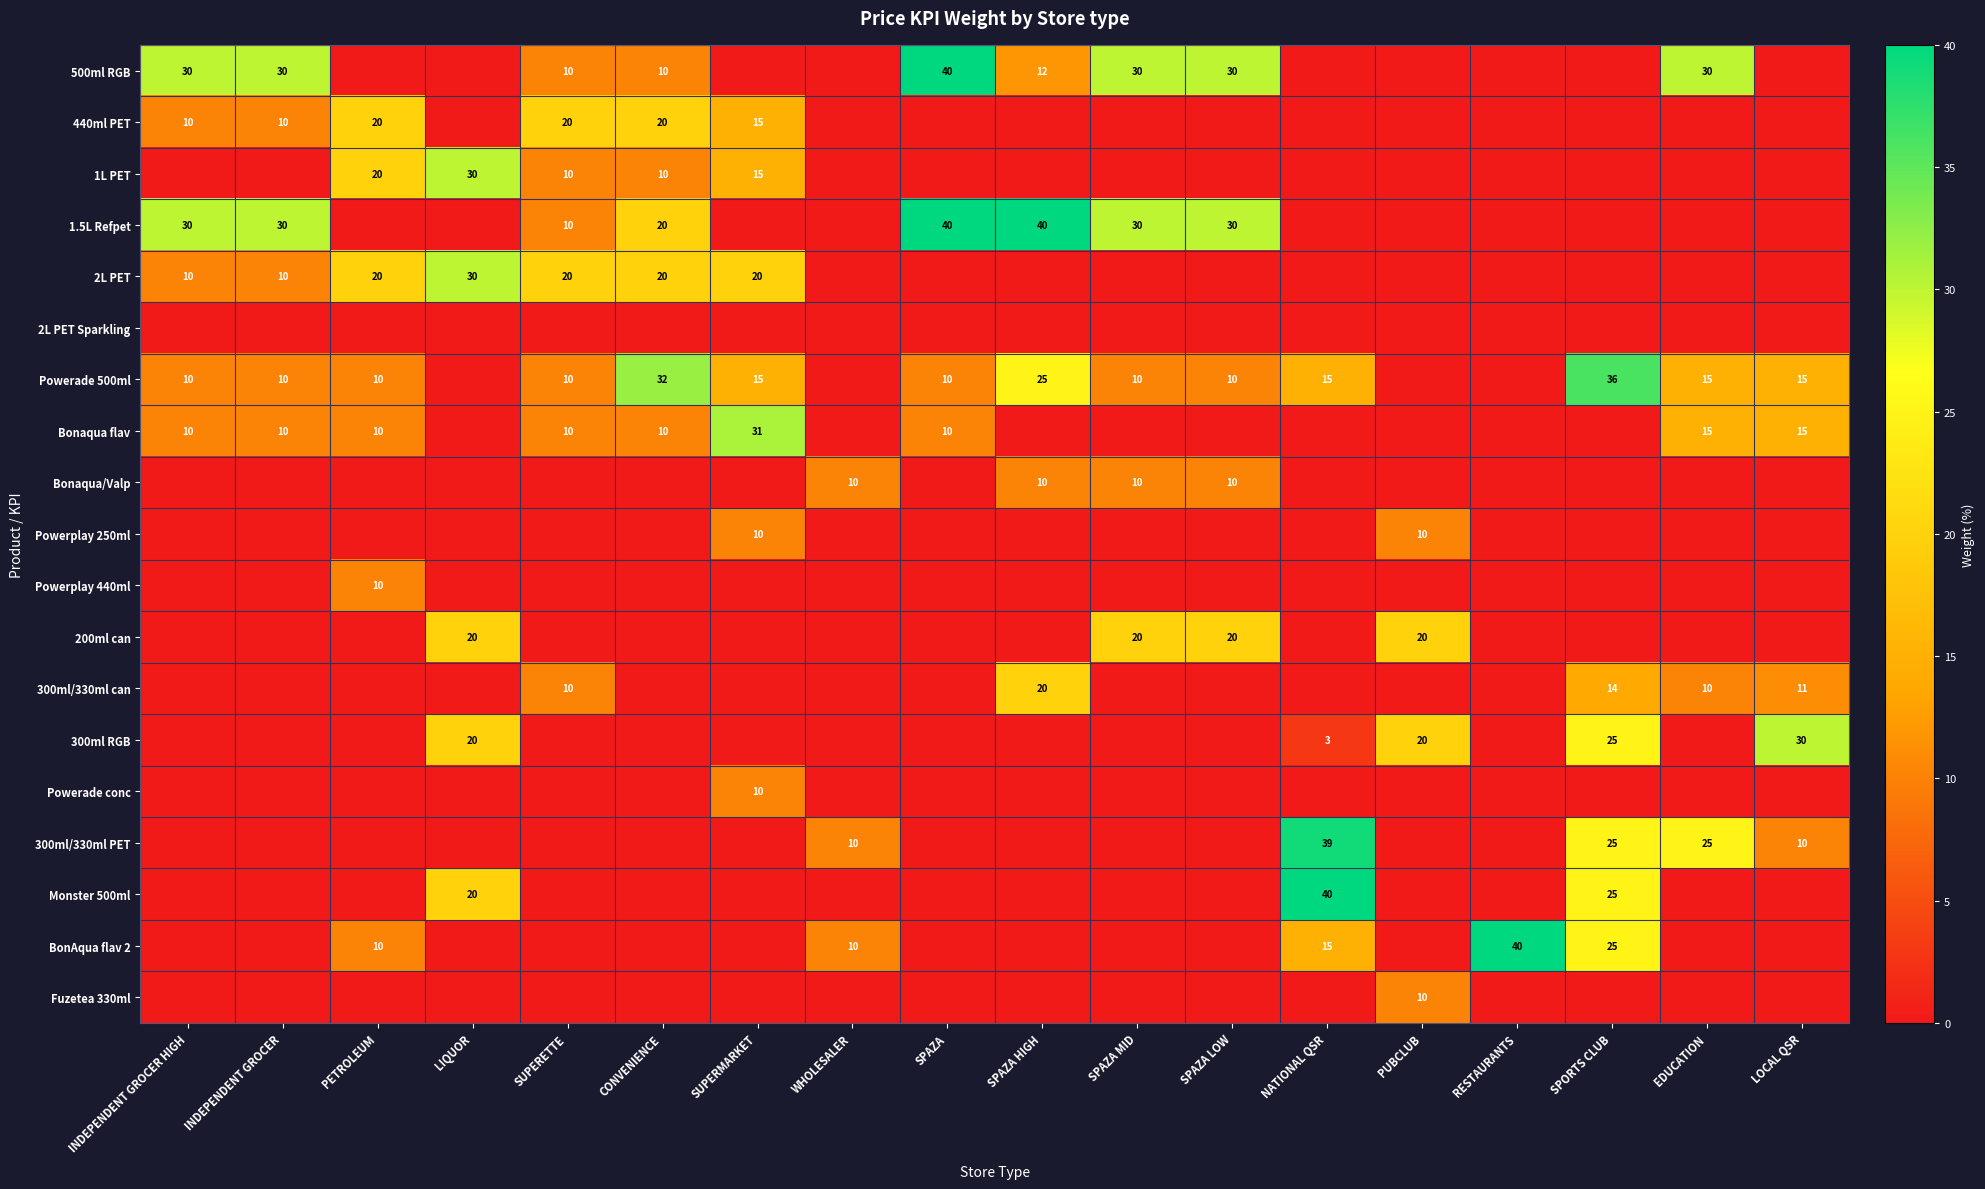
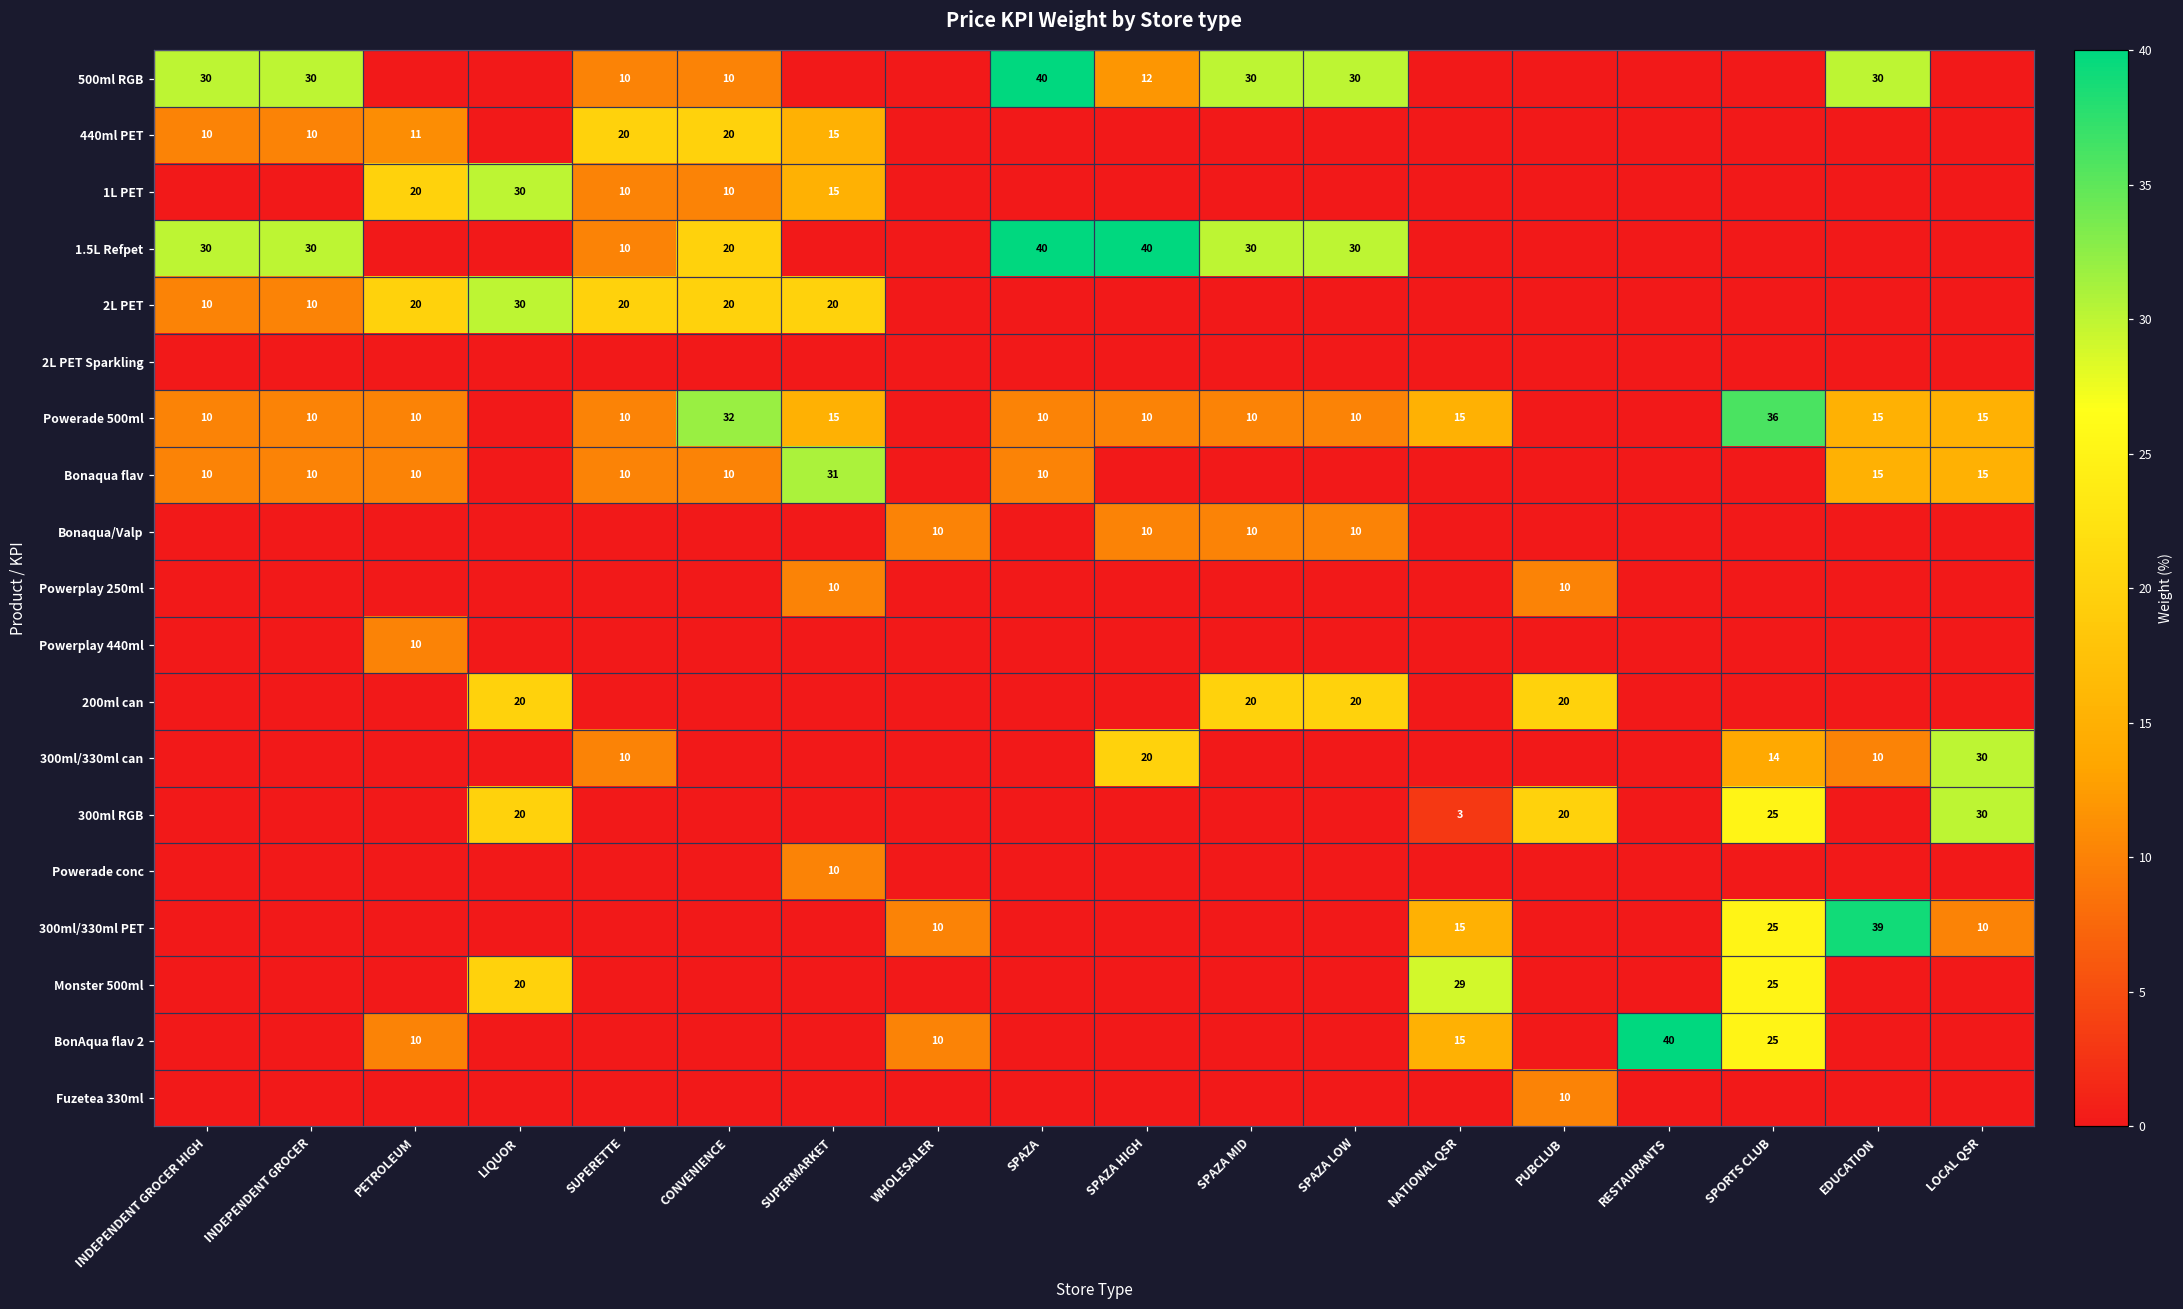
  {
    "500ml RGB": {
      "INDEPENDENT GROCER HIGH": 30,
      "INDEPENDENT GROCER": 30,
      "SUPERETTE": 10,
      "CONVENIENCE": 10,
      "SPAZA": 40,
      "SPAZA HIGH": 12,
      "SPAZA MID": 30,
      "SPAZA LOW": 30,
      "EDUCATION": 30
    },
    "440ml PET": {
      "INDEPENDENT GROCER HIGH": 10,
      "INDEPENDENT GROCER": 10,
-     "PETROLEUM": 20,
+     "PETROLEUM": 11,
      "SUPERETTE": 20,
      "CONVENIENCE": 20,
      "SUPERMARKET": 15
    },
    "1L PET": {
      "PETROLEUM": 20,
      "LIQUOR": 30,
      "SUPERETTE": 10,
      "CONVENIENCE": 10,
      "SUPERMARKET": 15
    },
    "1.5L Refpet": {
      "INDEPENDENT GROCER HIGH": 30,
      "INDEPENDENT GROCER": 30,
      "SUPERETTE": 10,
      "CONVENIENCE": 20,
      "SPAZA": 40,
      "SPAZA HIGH": 40,
      "SPAZA MID": 30,
      "SPAZA LOW": 30
    },
    "2L PET": {
      "INDEPENDENT GROCER HIGH": 10,
      "INDEPENDENT GROCER": 10,
      "PETROLEUM": 20,
      "LIQUOR": 30,
      "SUPERETTE": 20,
      "CONVENIENCE": 20,
      "SUPERMARKET": 20
    },
    "Powerade 500ml": {
      "INDEPENDENT GROCER HIGH": 10,
      "INDEPENDENT GROCER": 10,
      "PETROLEUM": 10,
      "SUPERETTE": 10,
      "CONVENIENCE": 32,
      "SUPERMARKET": 15,
      "SPAZA": 10,
-     "SPAZA HIGH": 25,
+     "SPAZA HIGH": 10,
      "SPAZA MID": 10,
      "SPAZA LOW": 10,
      "NATIONAL QSR": 15,
      "SPORTS CLUB": 36,
      "EDUCATION": 15,
      "LOCAL QSR": 15
    },
    "Bonaqua flav": {
      "INDEPENDENT GROCER HIGH": 10,
      "INDEPENDENT GROCER": 10,
      "PETROLEUM": 10,
      "SUPERETTE": 10,
      "CONVENIENCE": 10,
      "SUPERMARKET": 31,
      "SPAZA": 10,
      "EDUCATION": 15,
      "LOCAL QSR": 15
    },
    "Bonaqua/Valp": {
      "WHOLESALER": 10,
      "SPAZA HIGH": 10,
      "SPAZA MID": 10,
      "SPAZA LOW": 10
    },
    "Powerplay 250ml": {
      "SUPERMARKET": 10,
      "PUBCLUB": 10
    },
    "Powerplay 440ml": {
      "PETROLEUM": 10
    },
    "200ml can": {
      "LIQUOR": 20,
      "SPAZA MID": 20,
      "SPAZA LOW": 20,
      "PUBCLUB": 20
    },
    "300ml/330ml can": {
      "SUPERETTE": 10,
      "SPAZA HIGH": 20,
      "SPORTS CLUB": 14,
      "EDUCATION": 10,
-     "LOCAL QSR": 11
+     "LOCAL QSR": 30
    },
    "300ml RGB": {
      "LIQUOR": 20,
      "NATIONAL QSR": 3,
      "PUBCLUB": 20,
      "SPORTS CLUB": 25,
      "LOCAL QSR": 30
    },
    "Powerade conc": {
      "SUPERMARKET": 10
    },
    "300ml/330ml PET": {
      "WHOLESALER": 10,
-     "NATIONAL QSR": 39,
+     "NATIONAL QSR": 15,
      "SPORTS CLUB": 25,
-     "EDUCATION": 25,
+     "EDUCATION": 39,
      "LOCAL QSR": 10
    },
    "Monster 500ml": {
      "LIQUOR": 20,
-     "NATIONAL QSR": 40,
+     "NATIONAL QSR": 29,
      "SPORTS CLUB": 25
    },
    "BonAqua flav 2": {
      "PETROLEUM": 10,
      "WHOLESALER": 10,
      "NATIONAL QSR": 15,
      "RESTAURANTS": 40,
      "SPORTS CLUB": 25
    },
    "Fuzetea 330ml": {
      "PUBCLUB": 10
    }
  }
